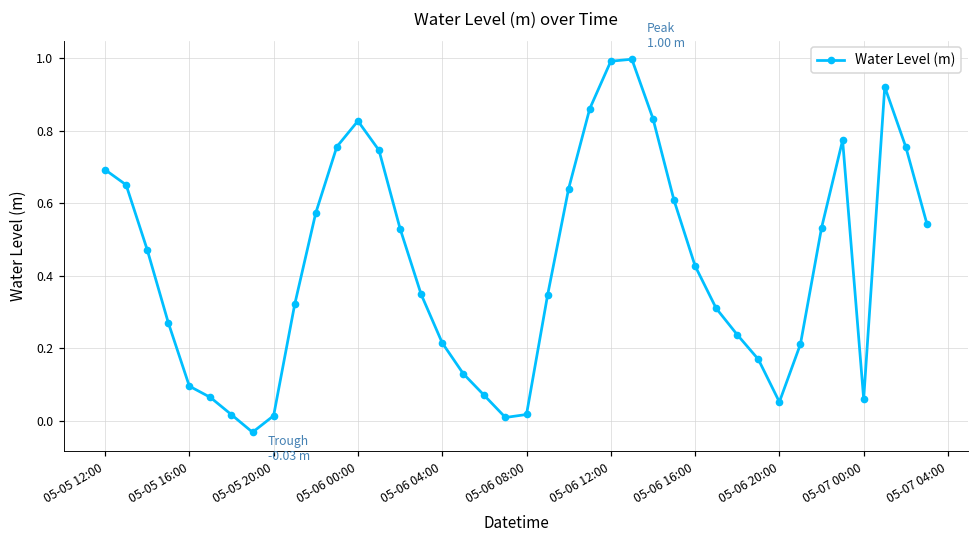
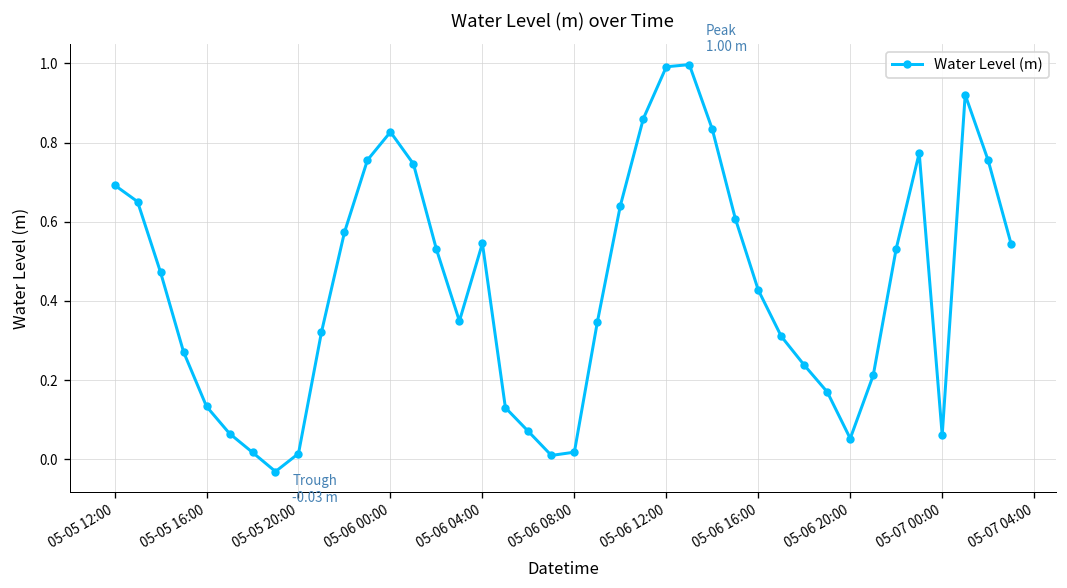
  {
    "05-05 12:00": 0.69,
-   "05-05 16:00": 0.10,
+   "05-05 16:00": 0.13,
    "05-05 20:00": 0.01,
    "05-06 00:00": 0.83,
-   "05-06 04:00": 0.22,
+   "05-06 04:00": 0.55,
    "05-06 08:00": 0.02,
    "05-06 12:00": 0.99,
    "05-06 16:00": 0.43,
    "05-06 20:00": 0.05,
    "05-07 00:00": 0.06
  }
